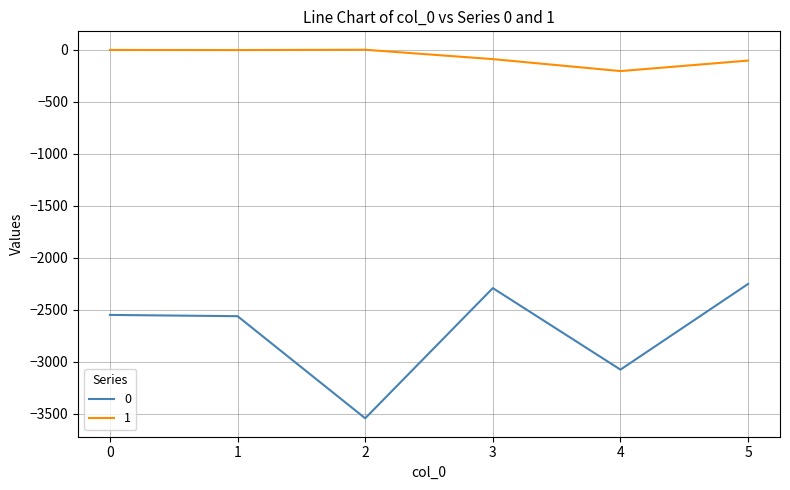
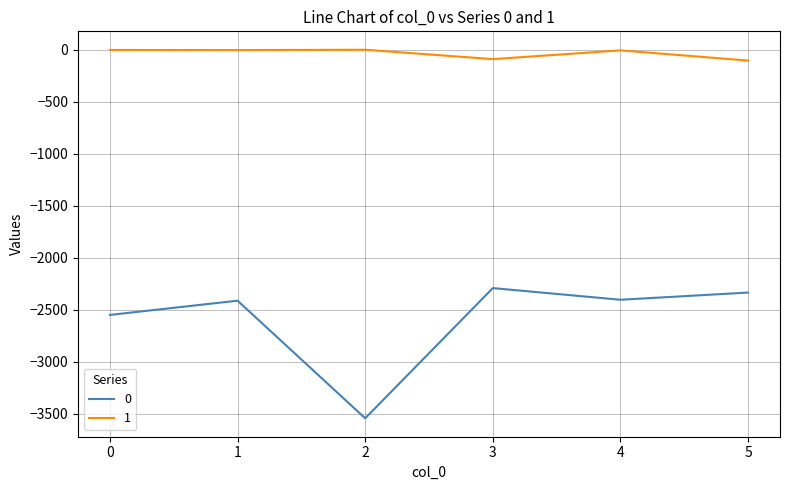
  {
    "0": {
      "0": -2550,
-     "1": -2560,
+     "1": -2410,
      "2": -3540,
      "3": -2290,
-     "4": -3080,
-     "5": -2250
+     "4": -2400,
+     "5": -2340
    },
    "1": {
      "0": 0,
      "1": 0,
      "2": 0,
      "3": -90,
-     "4": -210,
+     "4": -10,
      "5": -100
    }
  }
